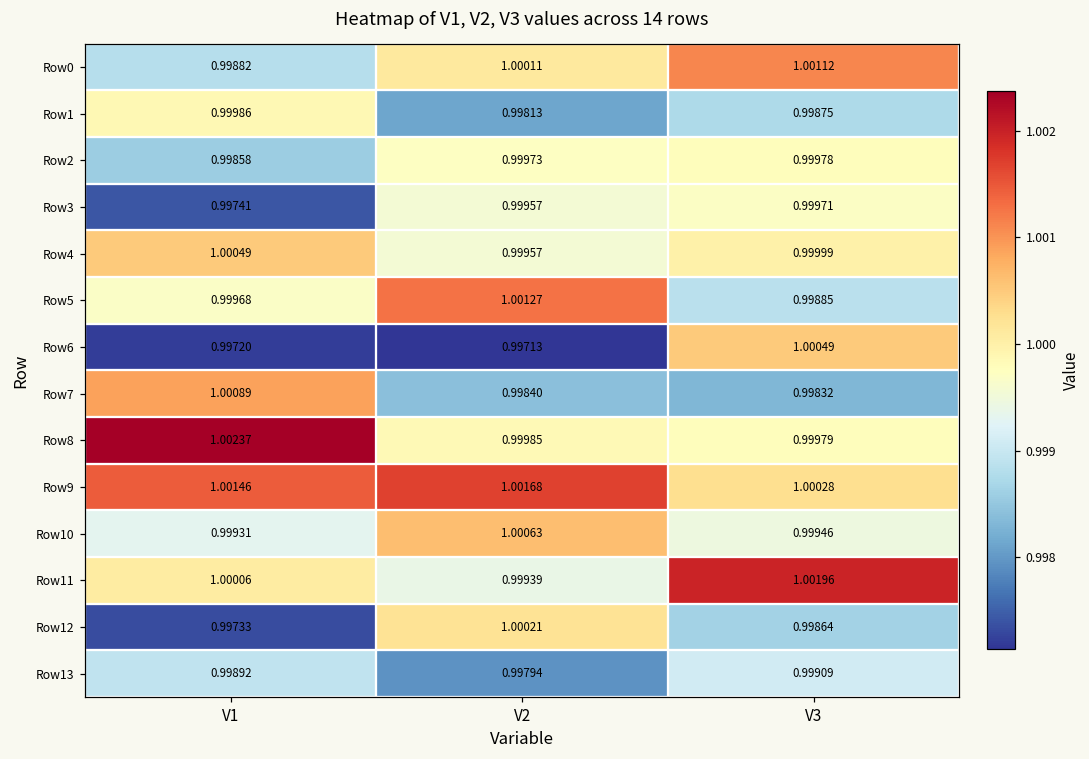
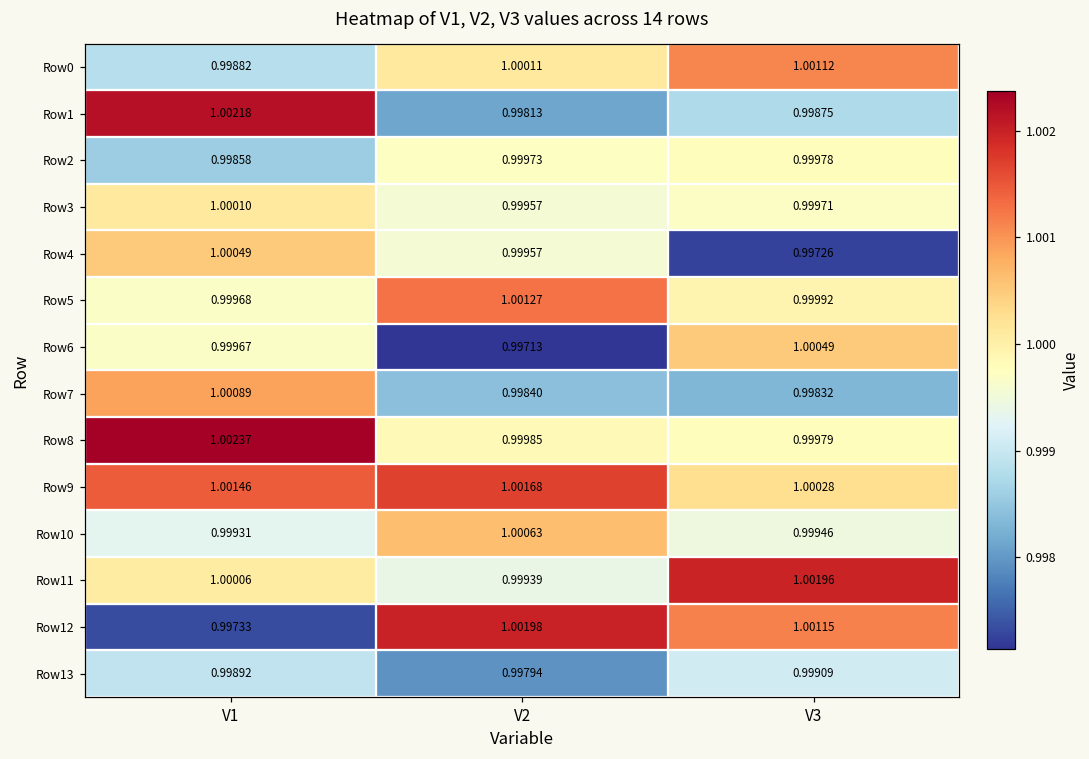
  {
    "Row0": {
      "V1": 0.99882,
      "V2": 1.00011,
      "V3": 1.00112
    },
    "Row1": {
-     "V1": 0.99986,
+     "V1": 1.00218,
      "V2": 0.99813,
      "V3": 0.99875
    },
    "Row2": {
      "V1": 0.99858,
      "V2": 0.99973,
      "V3": 0.99978
    },
    "Row3": {
-     "V1": 0.99741,
+     "V1": 1.00010,
      "V2": 0.99957,
      "V3": 0.99971
    },
    "Row4": {
      "V1": 1.00049,
      "V2": 0.99957,
-     "V3": 0.99999
+     "V3": 0.99726
    },
    "Row5": {
      "V1": 0.99968,
      "V2": 1.00127,
-     "V3": 0.99885
+     "V3": 0.99992
    },
    "Row6": {
-     "V1": 0.99720,
+     "V1": 0.99967,
      "V2": 0.99713,
      "V3": 1.00049
    },
    "Row7": {
      "V1": 1.00089,
      "V2": 0.99840,
      "V3": 0.99832
    },
    "Row8": {
      "V1": 1.00237,
      "V2": 0.99985,
      "V3": 0.99979
    },
    "Row9": {
      "V1": 1.00146,
      "V2": 1.00168,
      "V3": 1.00028
    },
    "Row10": {
      "V1": 0.99931,
      "V2": 1.00063,
      "V3": 0.99946
    },
    "Row11": {
      "V1": 1.00006,
      "V2": 0.99939,
      "V3": 1.00196
    },
    "Row12": {
      "V1": 0.99733,
-     "V2": 1.00021,
-     "V3": 0.99864
+     "V2": 1.00198,
+     "V3": 1.00115
    },
    "Row13": {
      "V1": 0.99892,
      "V2": 0.99794,
      "V3": 0.99909
    }
  }
